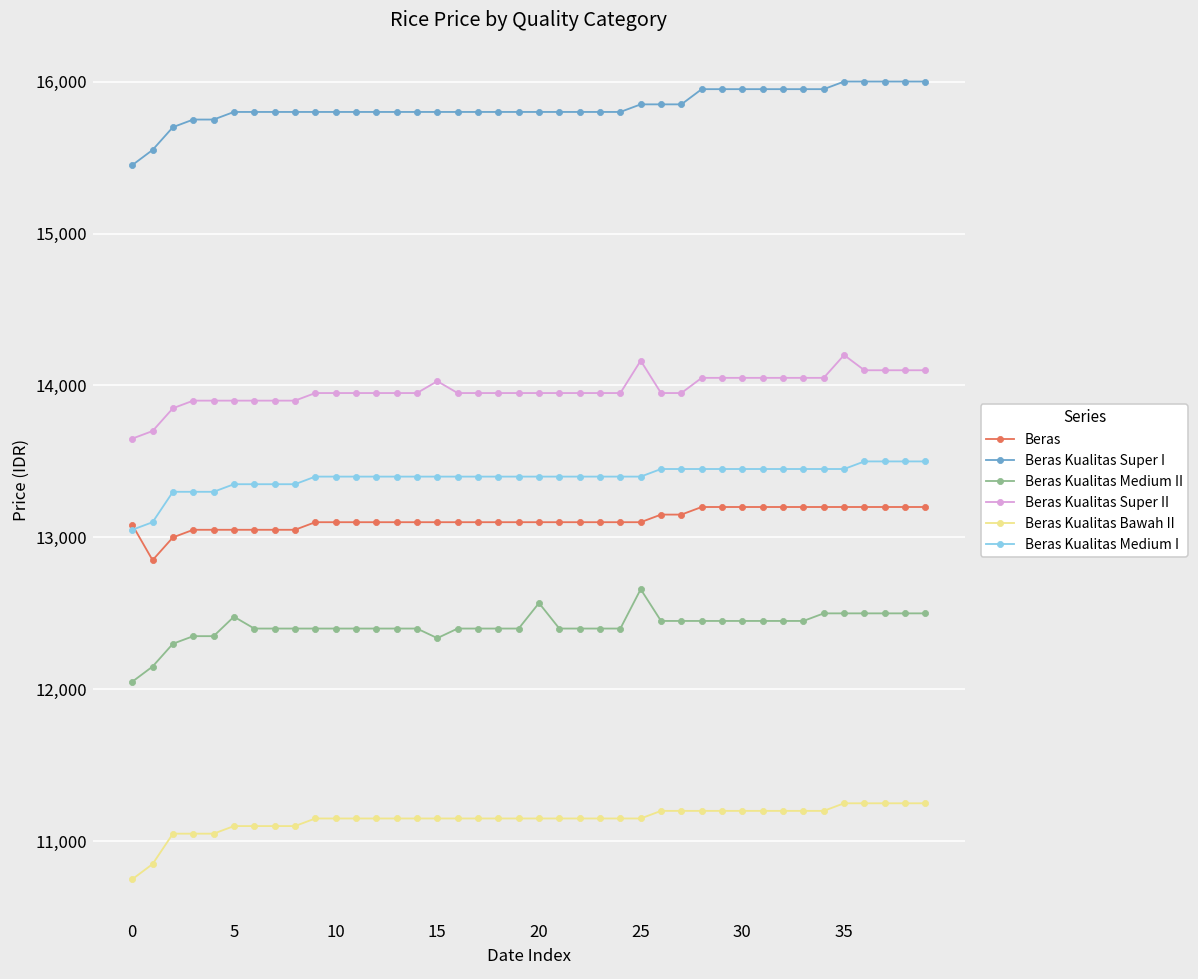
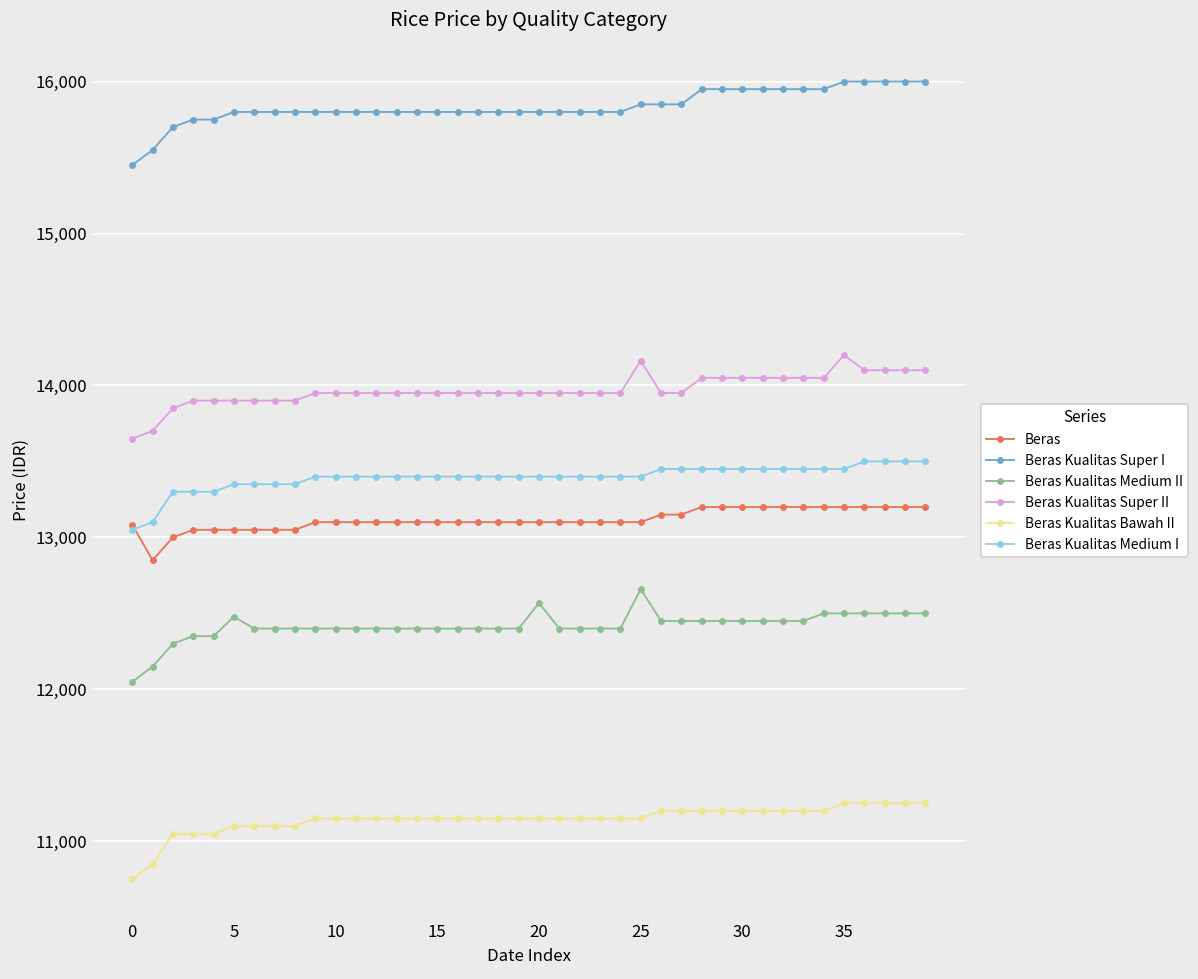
  {
    "Beras": {
      "0": "13,080",
      "5": "13,050",
      "10": "13,100",
      "15": "13,100",
      "20": "13,100",
      "25": "13,100",
      "30": "13,200",
      "35": "13,200"
    },
    "Beras Kualitas Medium II": {
      "0": "12,050",
      "5": "12,480",
      "10": "12,400",
-     "15": "12,340",
+     "15": "12,400",
      "20": "12,570",
      "25": "12,660",
      "30": "12,450",
      "35": "12,500"
    },
    "Beras Kualitas Super II": {
      "0": "13,650",
      "5": "13,900",
      "10": "13,950",
-     "15": "14,030",
+     "15": "13,950",
      "20": "13,950",
      "25": "14,160",
      "30": "14,050",
      "35": "14,200"
    },
    "Beras Kualitas Bawah II": {
      "0": "10,750",
      "5": "11,100",
      "10": "11,150",
      "15": "11,150",
      "20": "11,150",
      "25": "11,150",
      "30": "11,200",
      "35": "11,250"
    }
  }
